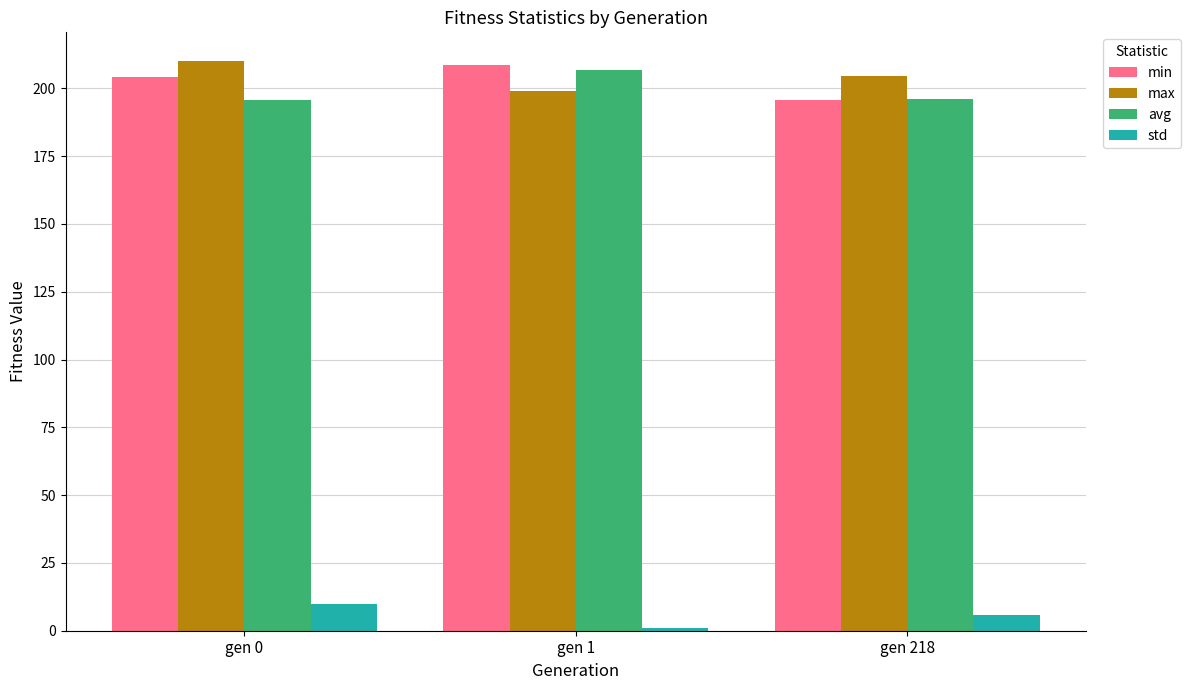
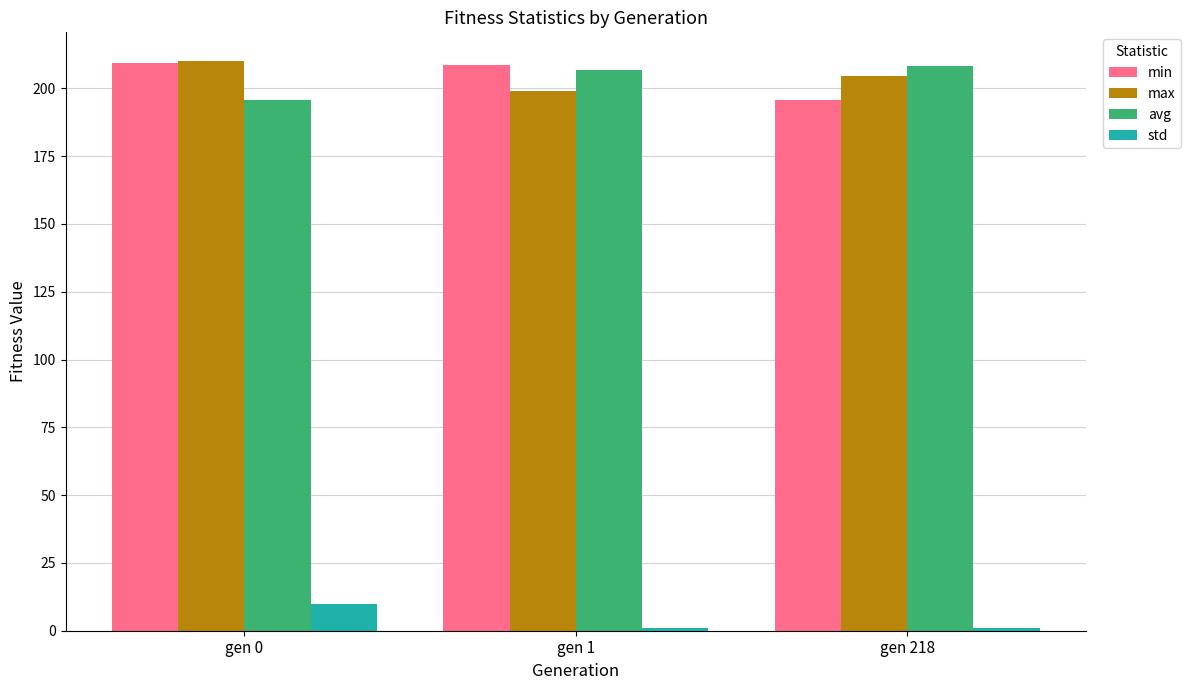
  {
    "min": {
-     "gen 0": 204,
+     "gen 0": 209,
      "gen 1": 208,
      "gen 218": 196
    },
    "max": {
      "gen 0": 210,
      "gen 1": 199,
      "gen 218": 205
    },
    "avg": {
      "gen 0": 196,
      "gen 1": 207,
-     "gen 218": 196
+     "gen 218": 208
    },
    "std": {
      "gen 0": 10,
-     "gen 218": 6
+     "gen 218": 1
    }
  }
